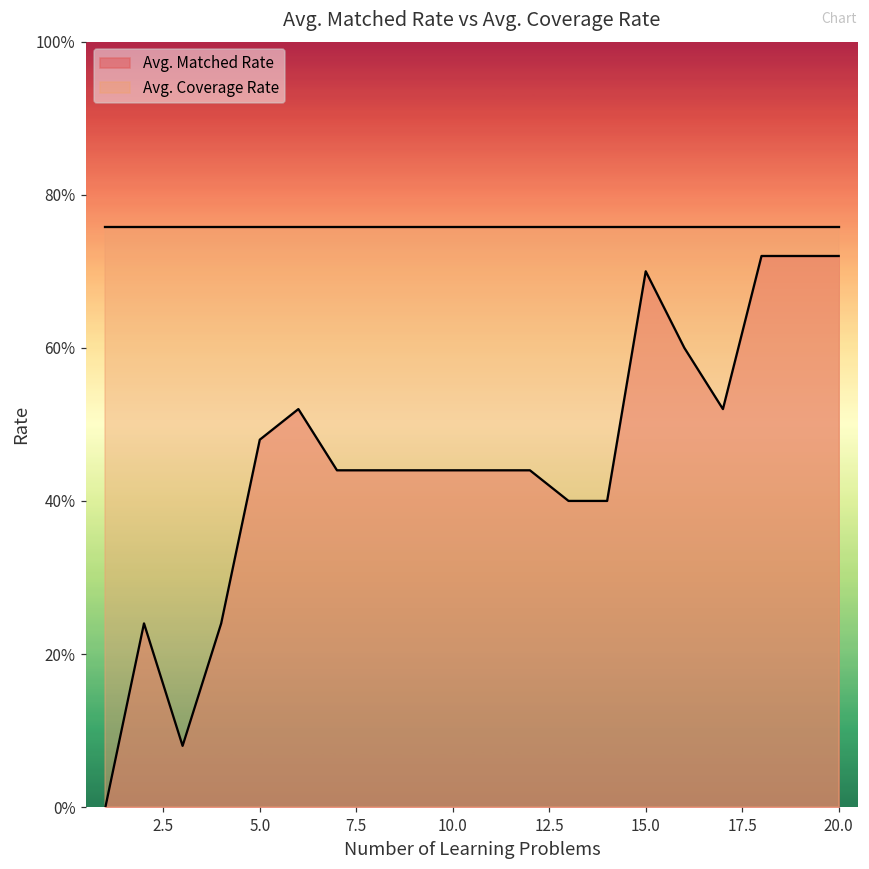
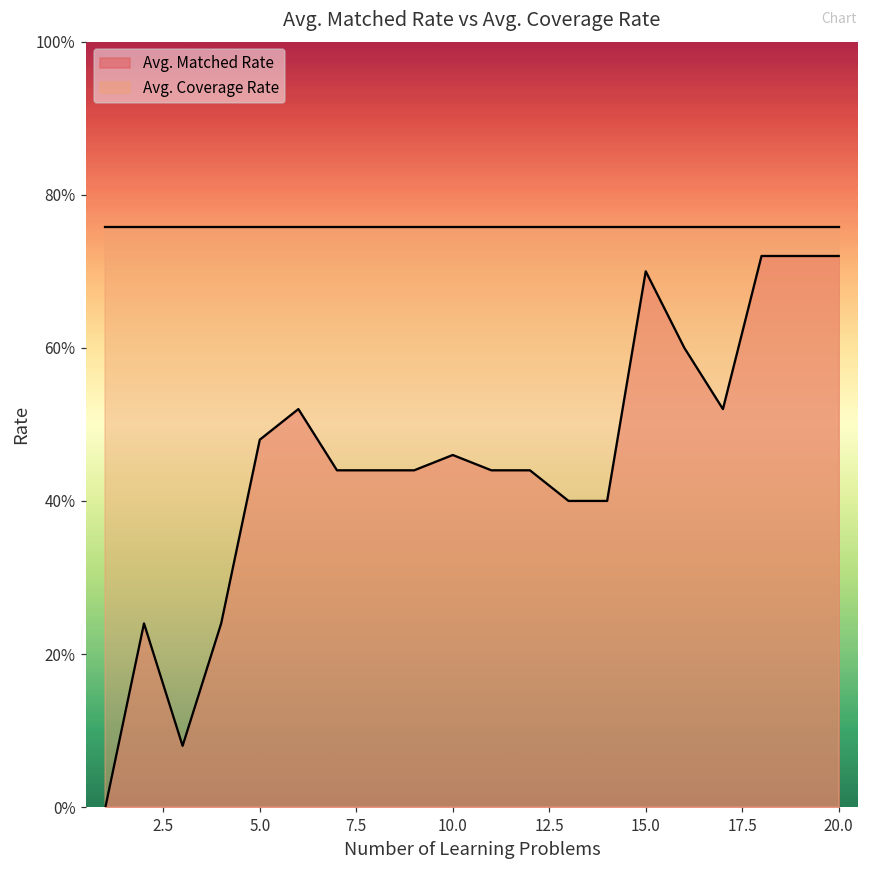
  {
    "Avg. Matched Rate": {
      "5.0": "48%",
-     "10.0": "44%",
+     "10.0": "46%",
      "15.0": "70%",
      "20.0": "72%"
    },
    "Avg. Coverage Rate": {
      "5.0": "76%",
      "10.0": "76%",
      "15.0": "76%",
      "20.0": "76%"
    }
  }
